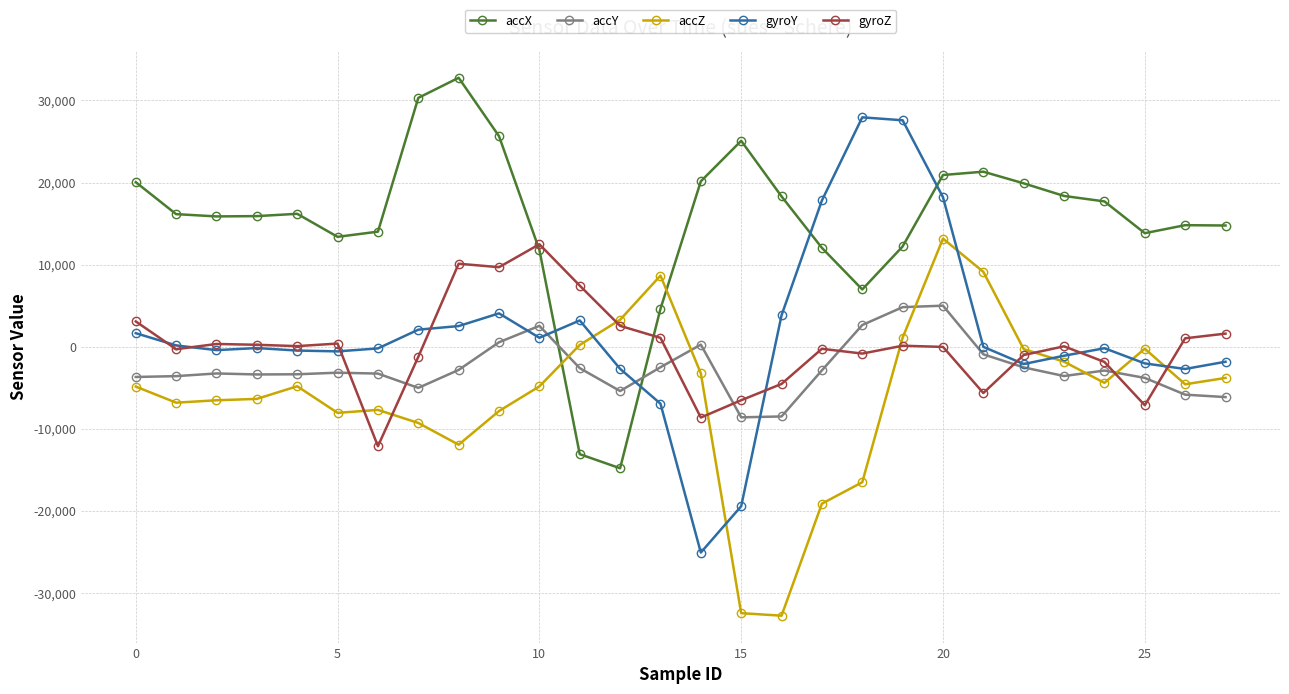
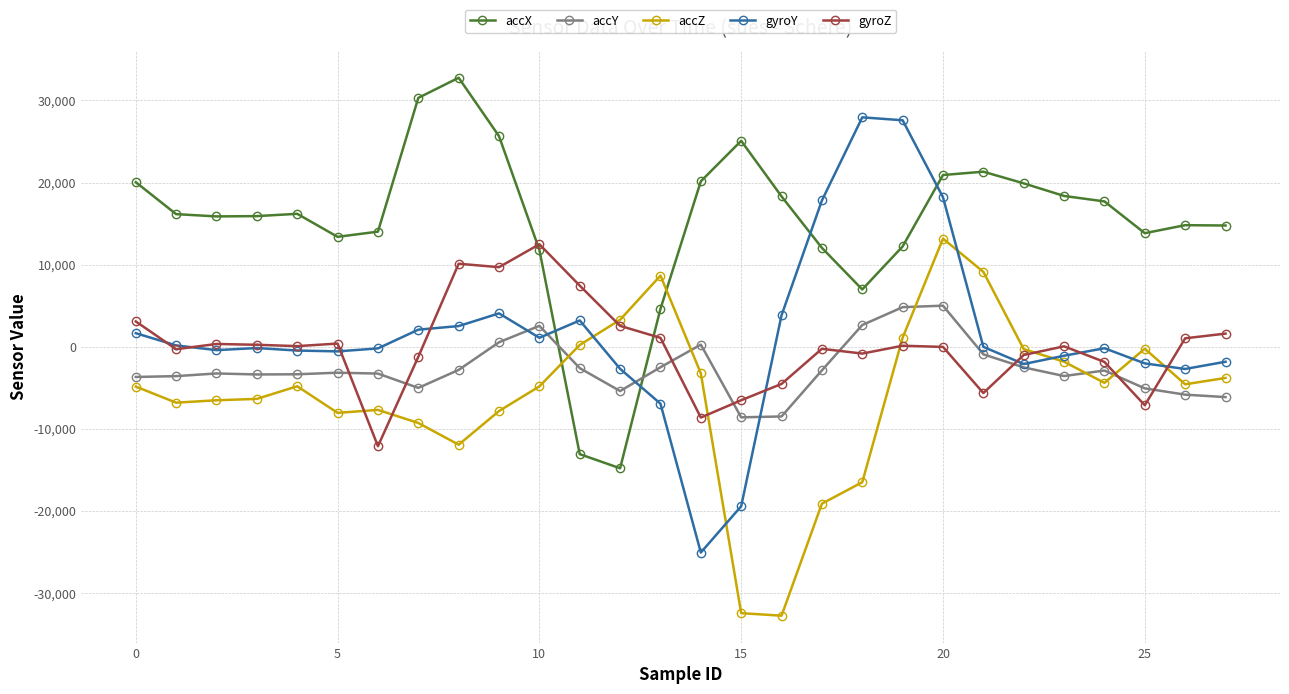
  {
    "accX": {
      "0": "20,000",
      "5": "13,000",
      "10": "12,000",
      "15": "25,000",
      "20": "21,000",
      "25": "14,000"
    },
    "accY": {
      "0": "-4,000",
      "5": "-3,000",
      "10": "3,000",
      "15": "-9,000",
      "20": "5,000",
-     "25": "-4,000"
+     "25": "-5,000"
    },
    "accZ": {
      "0": "-5,000",
      "5": "-8,000",
      "10": "-5,000",
      "15": "-32,000",
      "20": "13,000",
      "25": "0"
    },
    "gyroY": {
      "0": "2,000",
      "5": "-1,000",
      "10": "1,000",
      "15": "-19,000",
      "20": "18,000",
      "25": "-2,000"
    },
    "gyroZ": {
      "0": "3,000",
      "5": "0",
      "10": "12,000",
      "15": "-7,000",
      "20": "0",
      "25": "-7,000"
    }
  }
